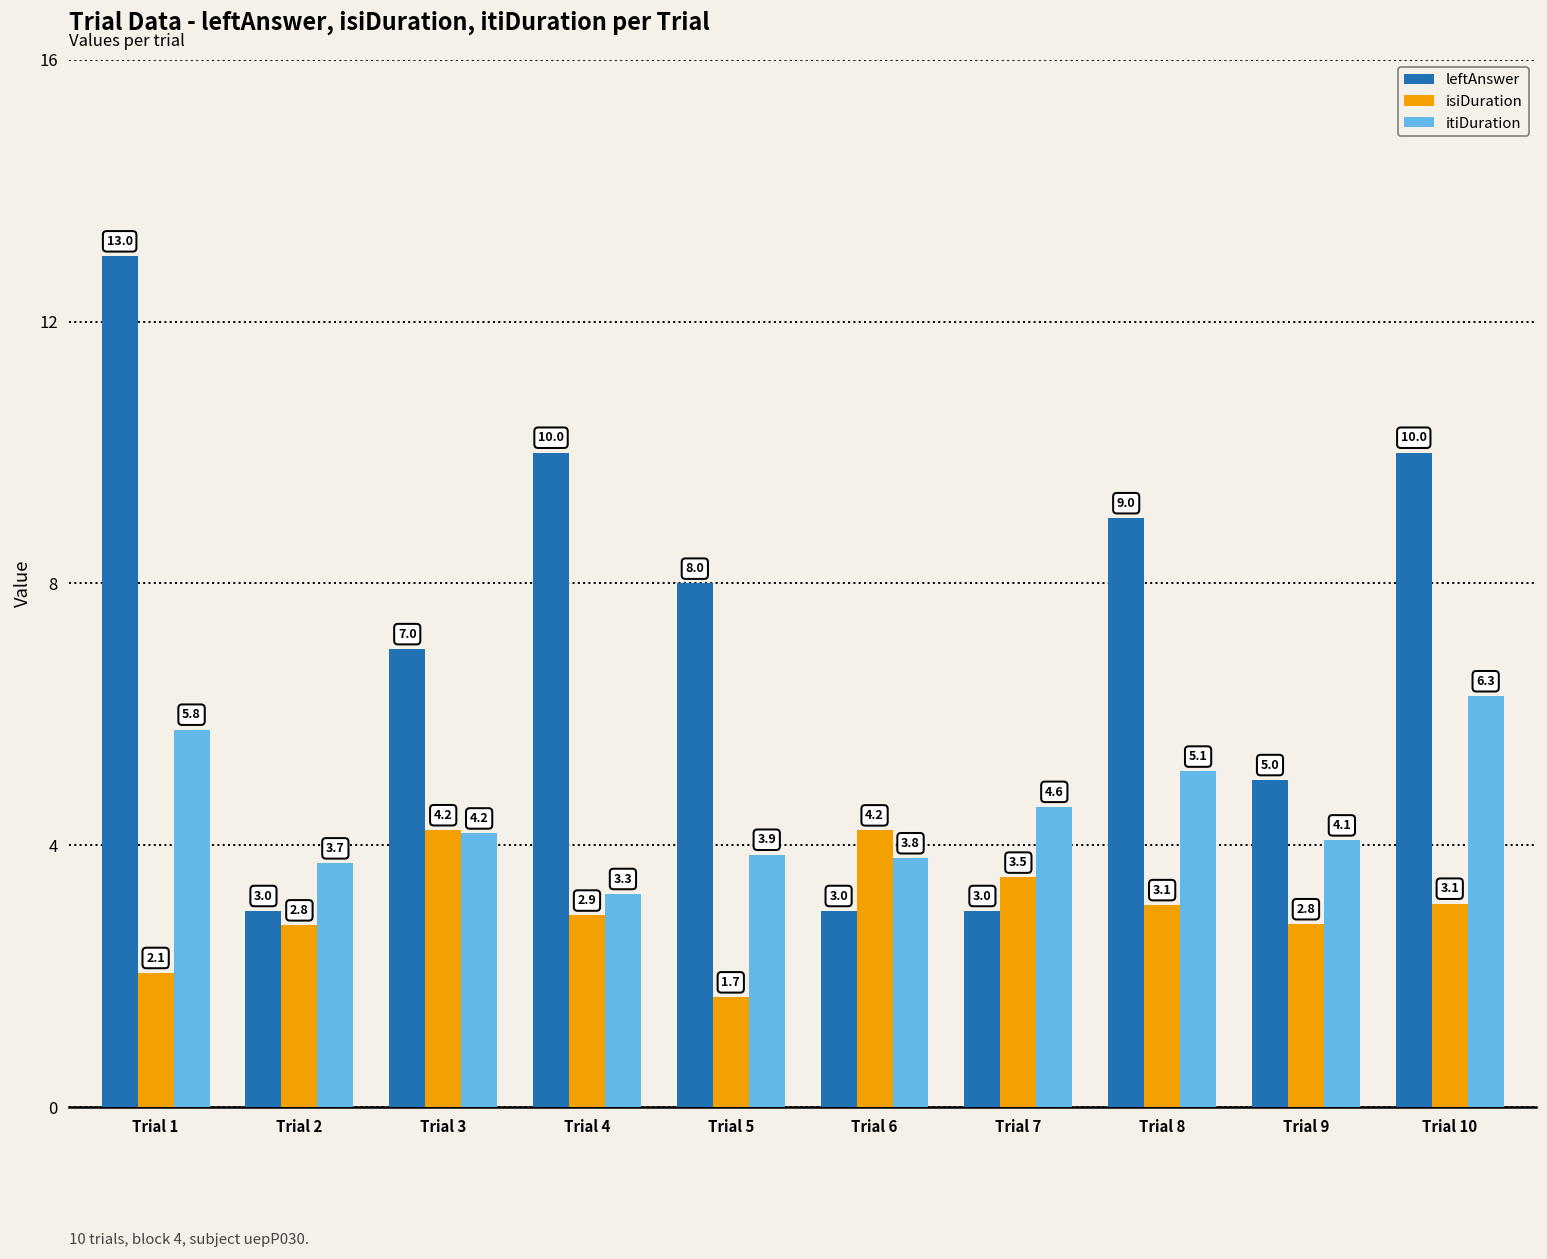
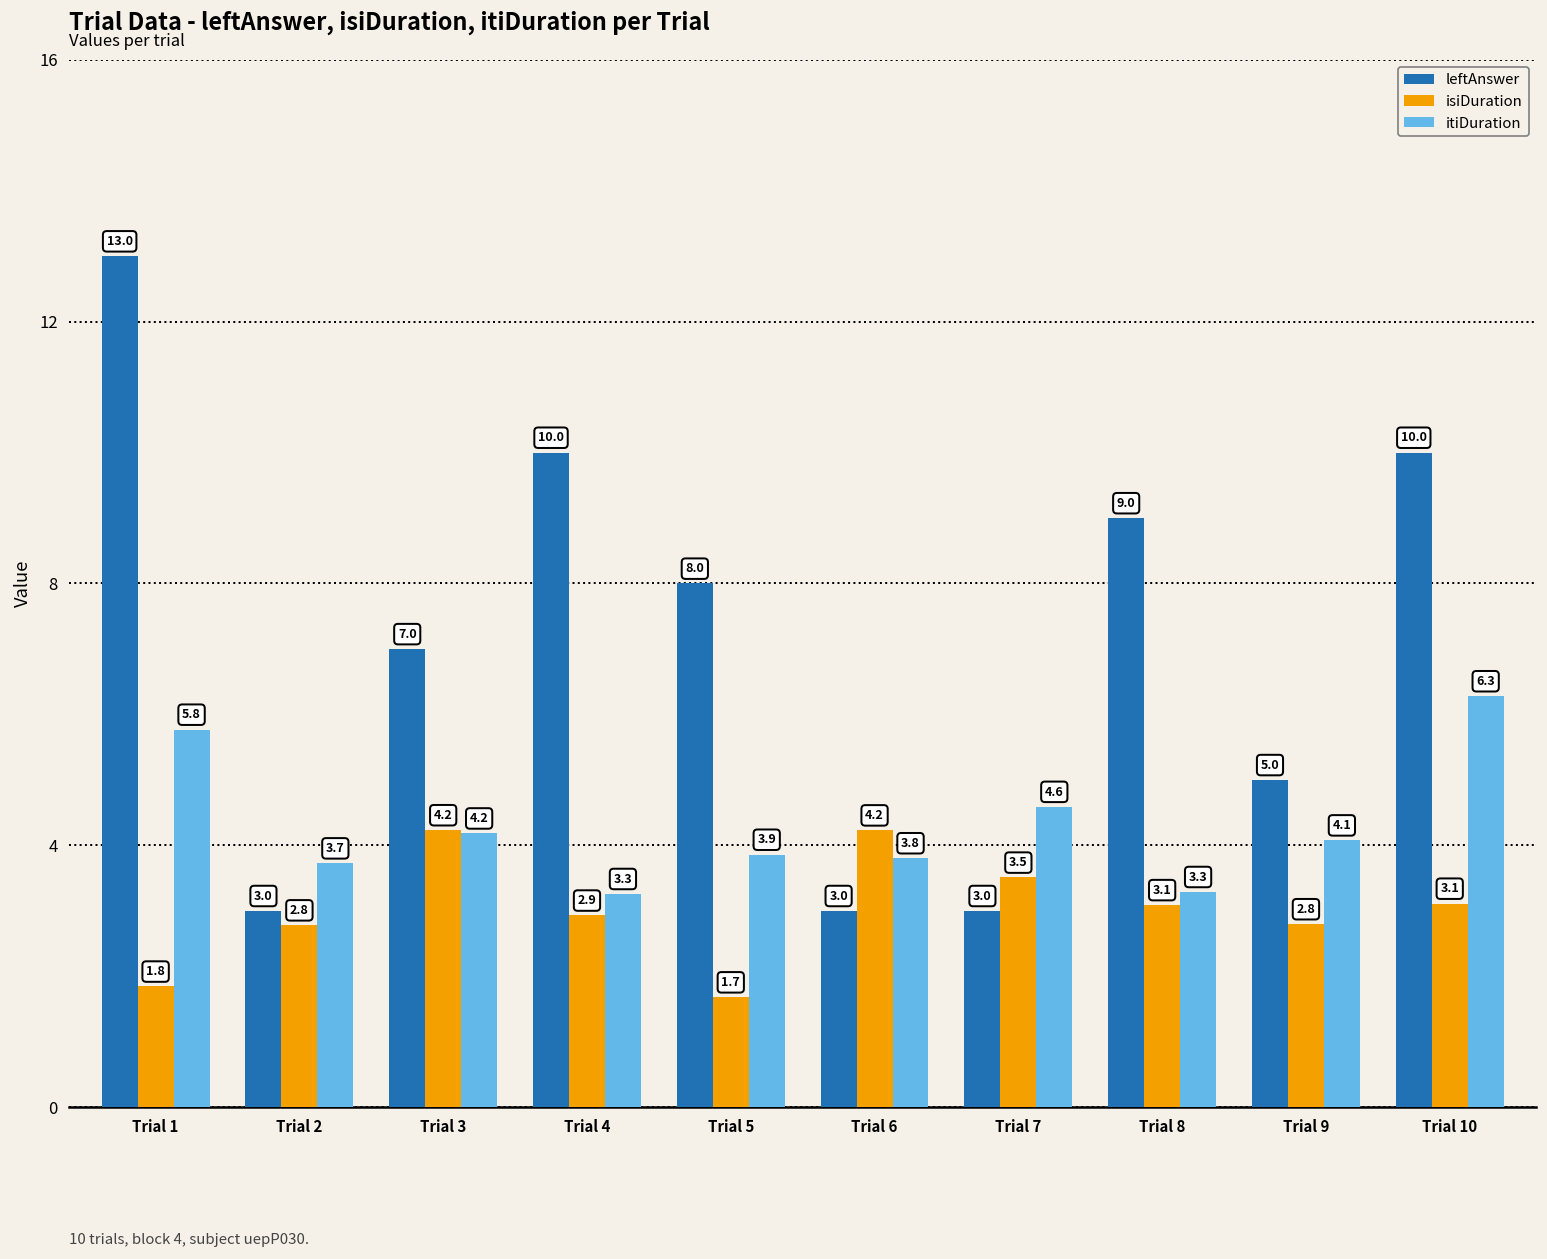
  {
    "isiDuration": {
-     "Trial 1": 2.1
+     "Trial 1": 1.8
    },
    "itiDuration": {
-     "Trial 8": 5.1
+     "Trial 8": 3.3
    }
  }
